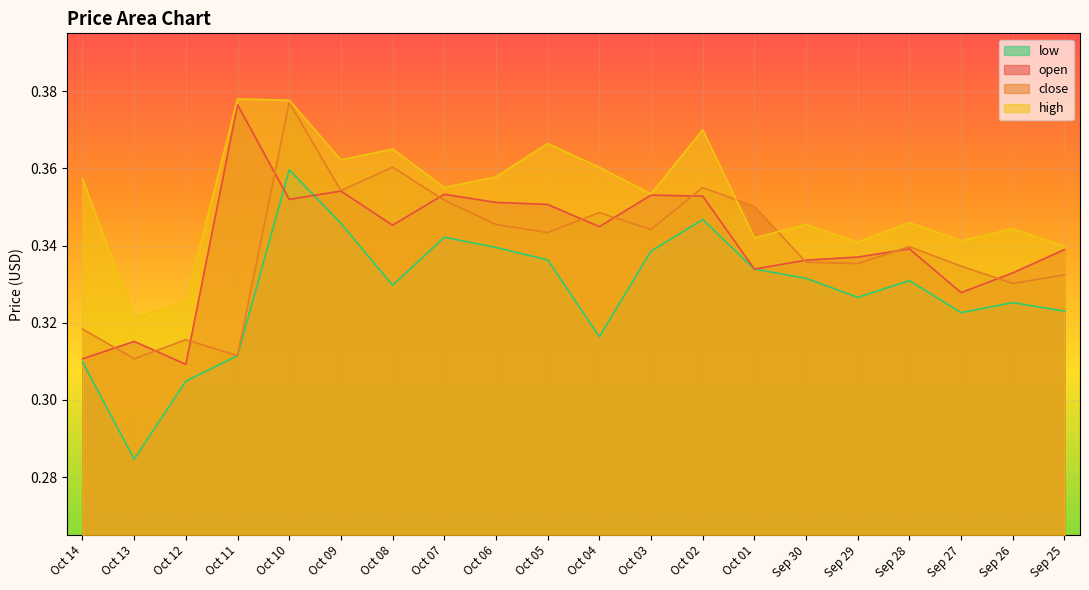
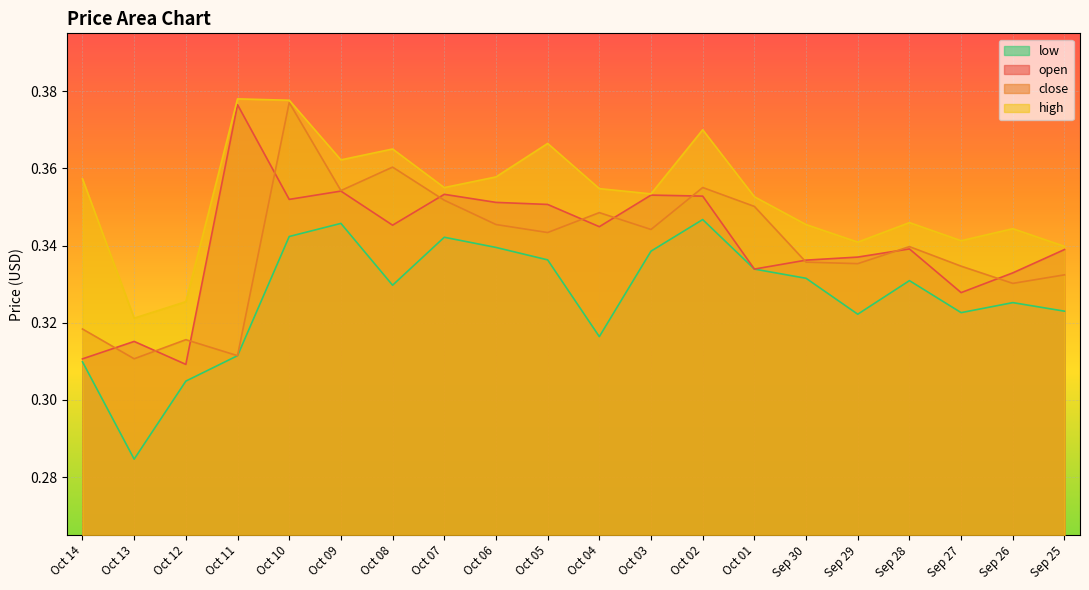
  {
    "low": {
      "Oct 14": 0.310,
      "Oct 13": 0.285,
      "Oct 12": 0.305,
-     "Oct 10": 0.360,
+     "Oct 10": 0.342,
      "Oct 09": 0.346,
      "Oct 08": 0.330,
      "Oct 07": 0.342,
      "Oct 06": 0.340,
      "Oct 05": 0.336,
      "Oct 04": 0.316,
      "Oct 03": 0.339,
      "Oct 02": 0.347,
      "Sep 30": 0.332,
-     "Sep 29": 0.327,
+     "Sep 29": 0.322,
      "Sep 28": 0.331,
      "Sep 27": 0.323,
      "Sep 26": 0.325,
      "Sep 25": 0.323
    },
    "high": {
      "Oct 14": 0.357,
      "Oct 13": 0.321,
      "Oct 12": 0.325,
      "Oct 11": 0.378,
      "Oct 09": 0.362,
      "Oct 08": 0.365,
      "Oct 07": 0.355,
      "Oct 06": 0.358,
      "Oct 05": 0.366,
-     "Oct 04": 0.360,
+     "Oct 04": 0.355,
      "Oct 02": 0.370,
-     "Oct 01": 0.342,
+     "Oct 01": 0.353,
      "Sep 30": 0.345,
      "Sep 29": 0.341,
      "Sep 28": 0.346,
      "Sep 27": 0.341,
      "Sep 26": 0.344,
      "Sep 25": 0.340
    }
  }
